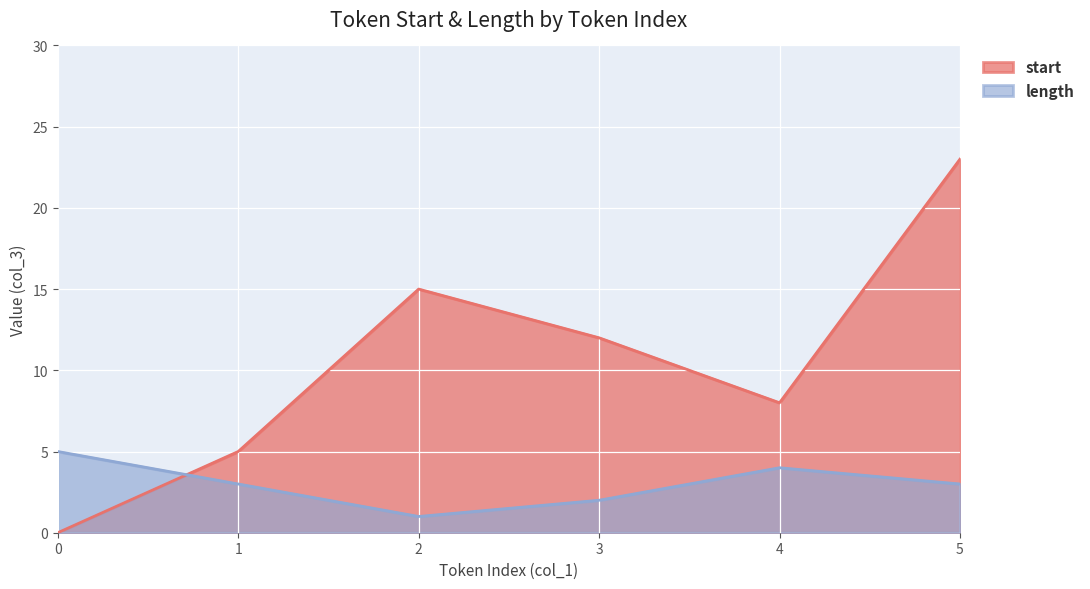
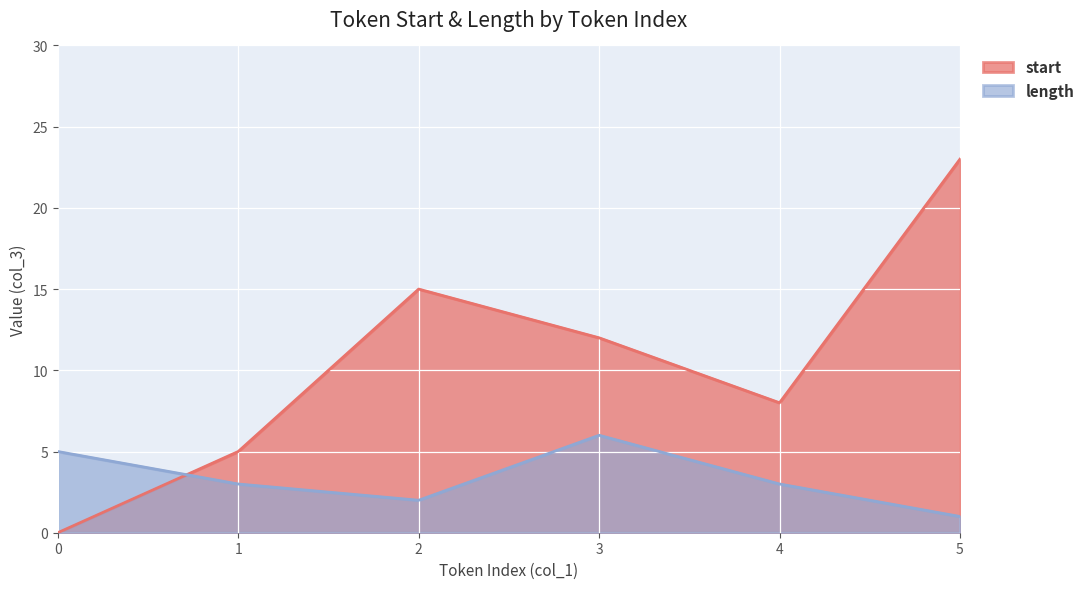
  {
    "start": {
      "0": 0,
      "1": 5,
      "2": 15,
      "3": 12,
      "4": 8,
      "5": 23
    },
    "length": {
      "0": 5,
      "1": 3,
-     "2": 1,
-     "3": 2,
-     "4": 4,
-     "5": 3
+     "2": 2,
+     "3": 6,
+     "4": 3,
+     "5": 1
    }
  }
